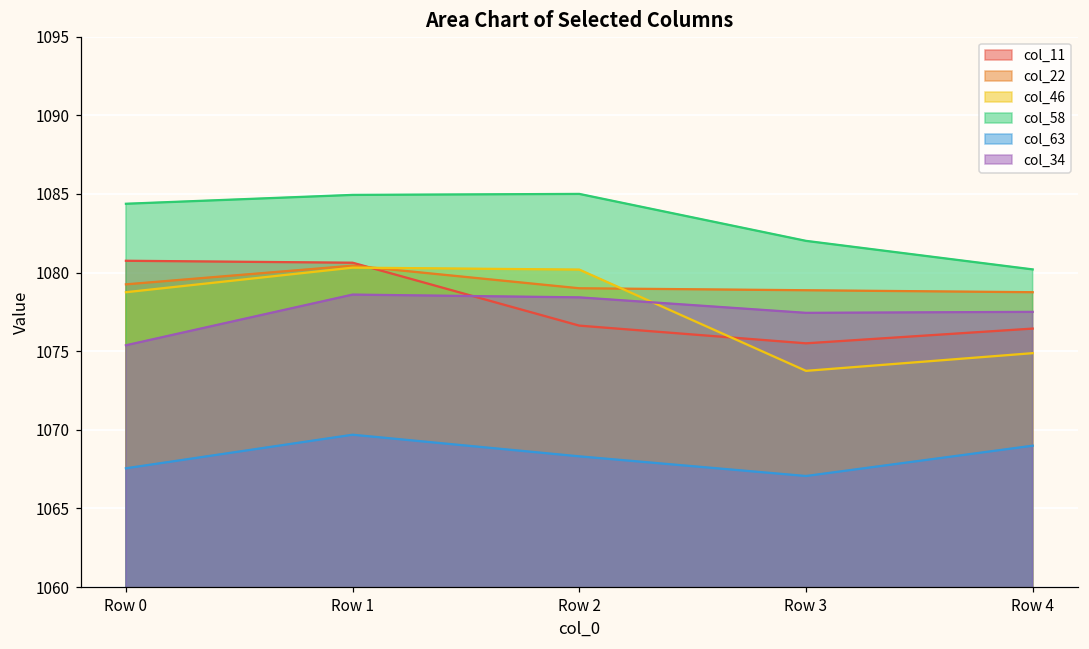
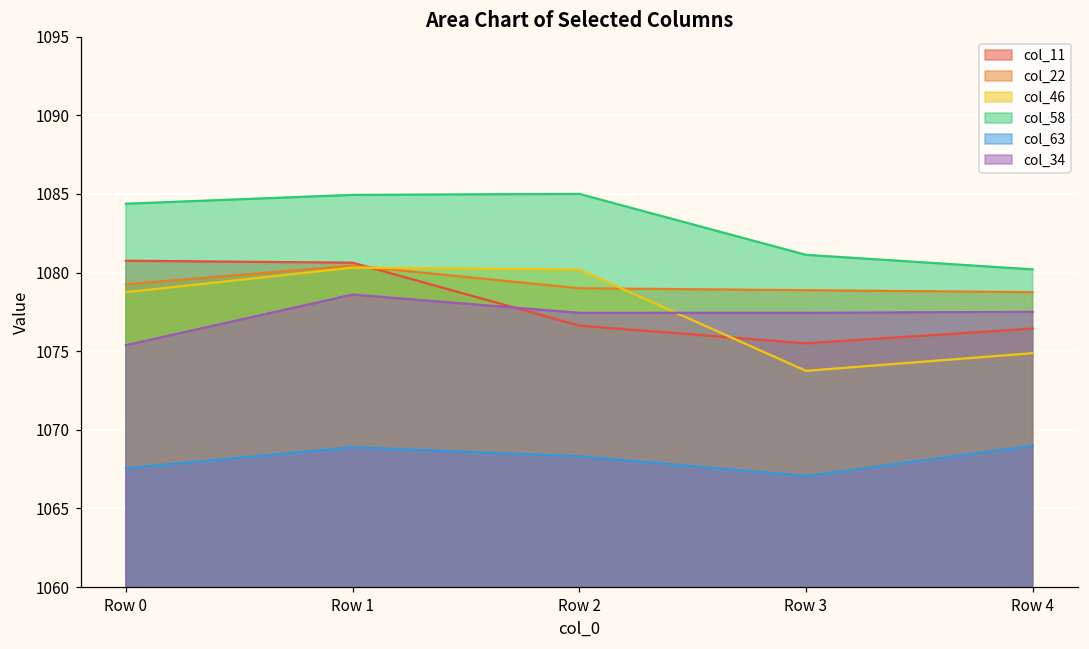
  {
    "col_58": {
      "Row 0": 1084.4,
      "Row 1": 1084.9,
      "Row 2": 1085.0,
-     "Row 3": 1082.0,
+     "Row 3": 1081.1,
      "Row 4": 1080.2
    },
    "col_63": {
      "Row 0": 1067.6,
-     "Row 1": 1069.7,
+     "Row 1": 1068.9,
      "Row 2": 1068.3,
      "Row 3": 1067.1,
      "Row 4": 1069.0
    },
    "col_34": {
      "Row 0": 1075.4,
      "Row 1": 1078.6,
-     "Row 2": 1078.4,
+     "Row 2": 1077.4,
      "Row 3": 1077.4,
      "Row 4": 1077.5
    }
  }
